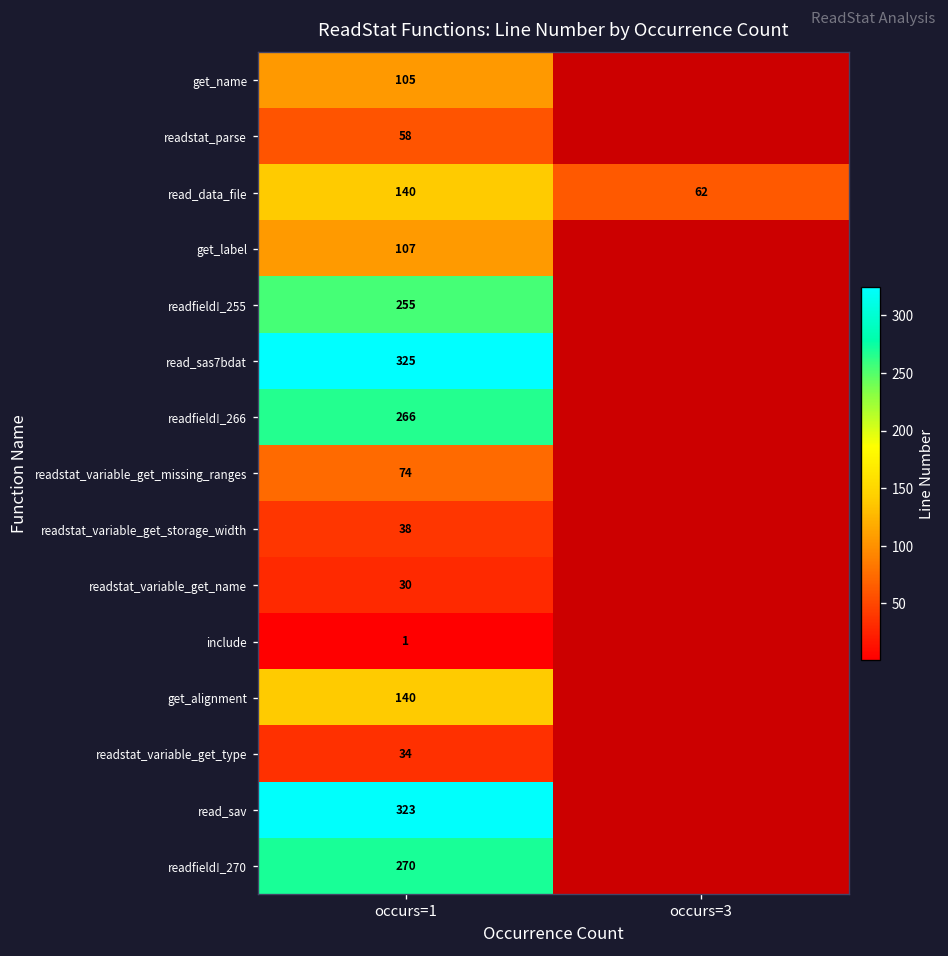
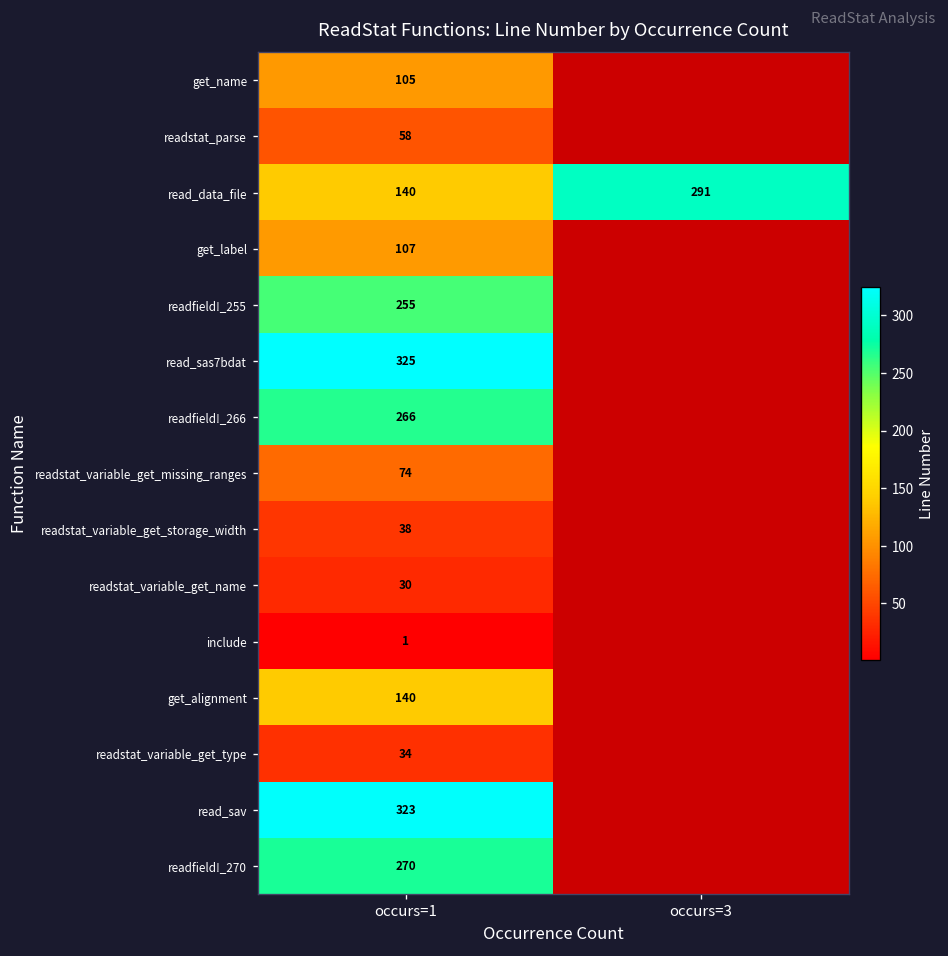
  {
    "get_name": {
      "occurs=1": 105
    },
    "readstat_parse": {
      "occurs=1": 58
    },
    "read_data_file": {
      "occurs=1": 140,
-     "occurs=3": 62
+     "occurs=3": 291
    },
    "get_label": {
      "occurs=1": 107
    },
    "readfield!_255": {
      "occurs=1": 255
    },
    "read_sas7bdat": {
      "occurs=1": 325
    },
    "readfield!_266": {
      "occurs=1": 266
    },
    "readstat_variable_get_missing_ranges": {
      "occurs=1": 74
    },
    "readstat_variable_get_storage_width": {
      "occurs=1": 38
    },
    "readstat_variable_get_name": {
      "occurs=1": 30
    },
    "include": {
      "occurs=1": 1
    },
    "get_alignment": {
      "occurs=1": 140
    },
    "readstat_variable_get_type": {
      "occurs=1": 34
    },
    "read_sav": {
      "occurs=1": 323
    },
    "readfield!_270": {
      "occurs=1": 270
    }
  }
